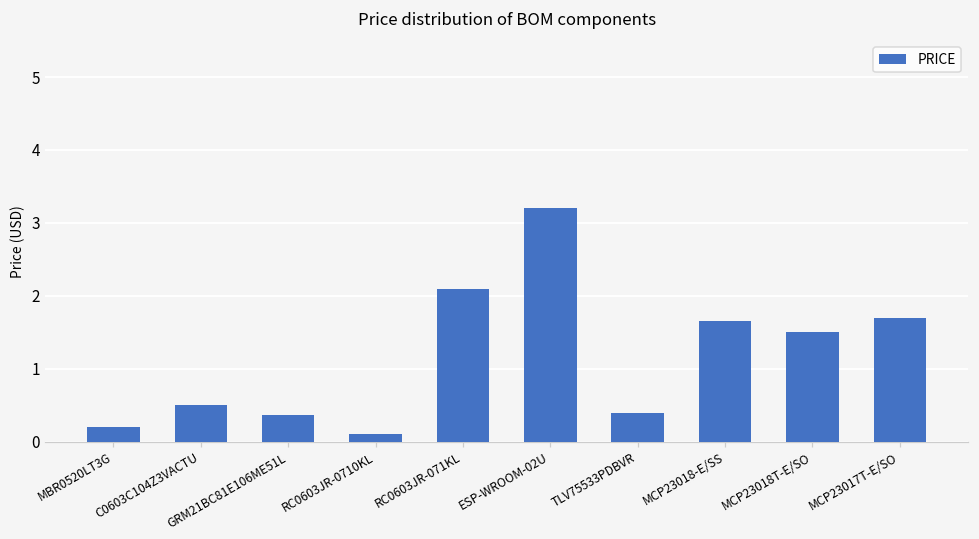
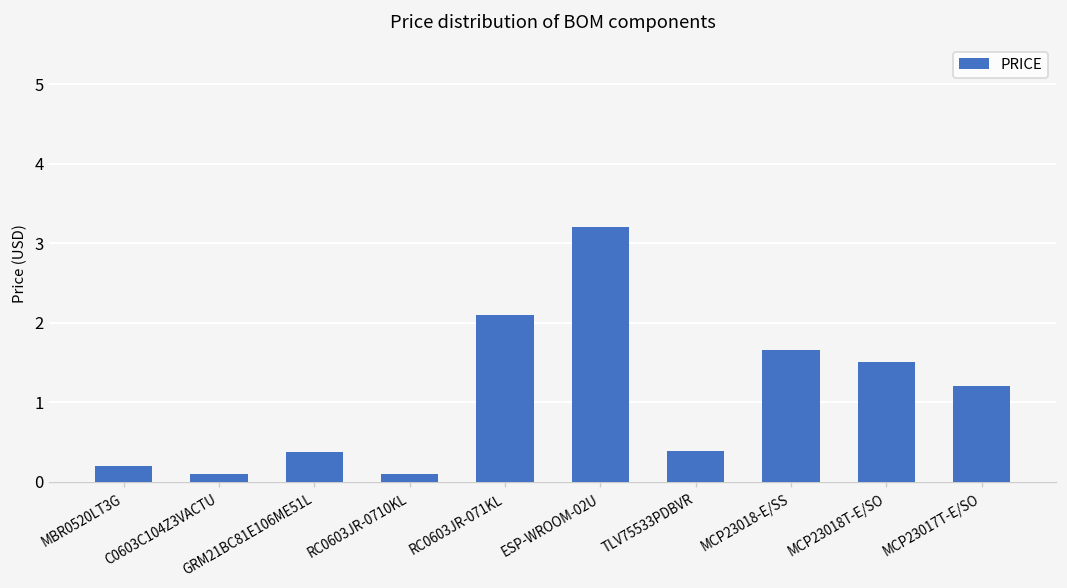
  {
    "MBR0520LT3G": 0.2,
-   "C0603C104Z3VACTU": 0.5,
+   "C0603C104Z3VACTU": 0.1,
    "GRM21BC81E106ME51L": 0.4,
    "RC0603JR-0710KL": 0.1,
    "RC0603JR-071KL": 2.1,
    "ESP-WROOM-02U": 3.2,
    "TLV75533PDBVR": 0.4,
    "MCP23018-E/SS": 1.7,
    "MCP23018T-E/SO": 1.5,
-   "MCP23017T-E/SO": 1.7
+   "MCP23017T-E/SO": 1.2
  }
